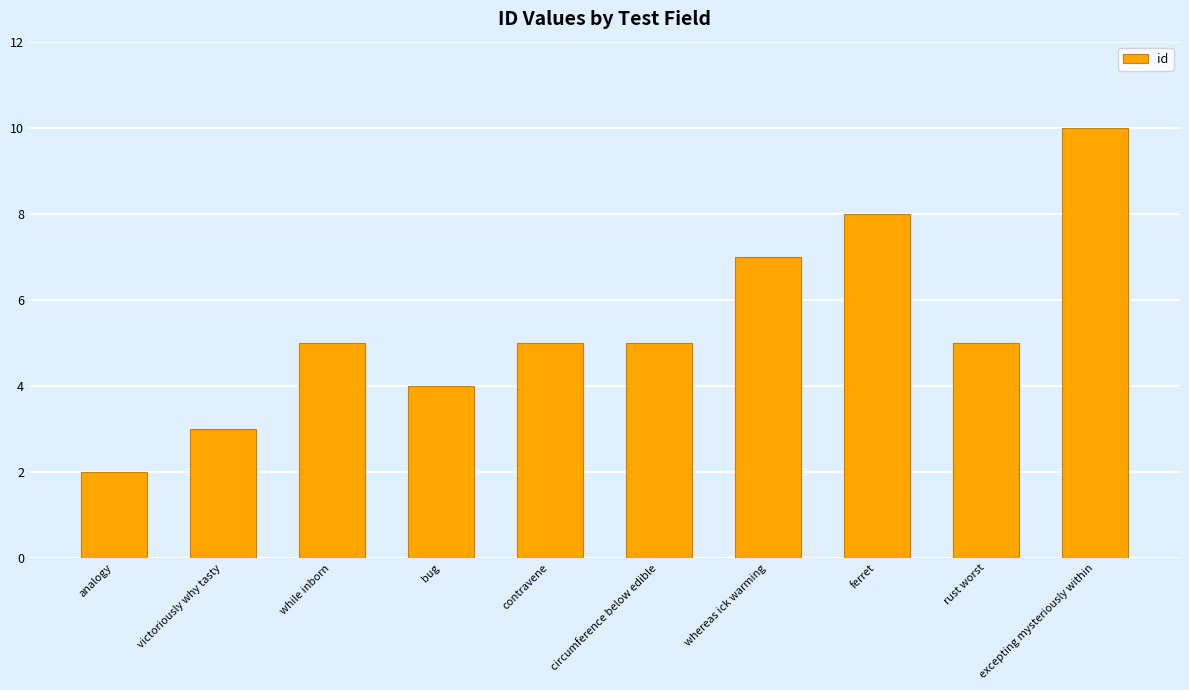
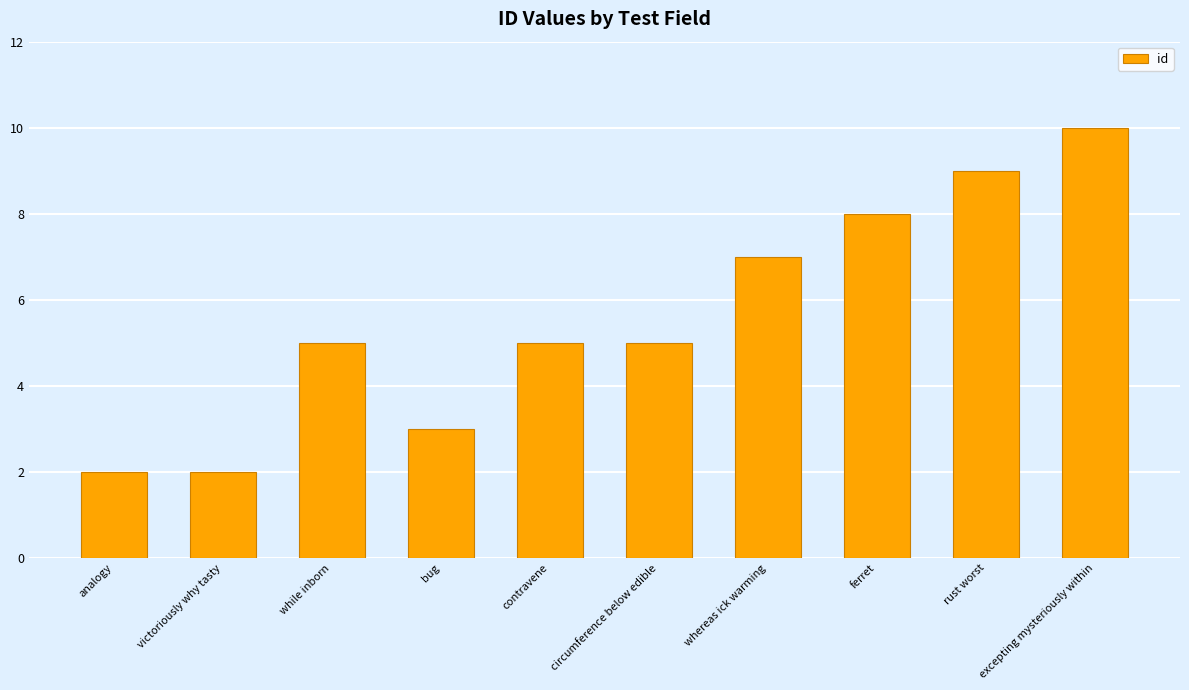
  {
    "analogy": 2,
-   "victoriously why tasty": 3,
+   "victoriously why tasty": 2,
    "while inborn": 5,
-   "bug": 4,
+   "bug": 3,
    "contravene": 5,
    "circumference below edible": 5,
    "whereas ick warming": 7,
    "ferret": 8,
-   "rust worst": 5,
+   "rust worst": 9,
    "excepting mysteriously within": 10
  }
